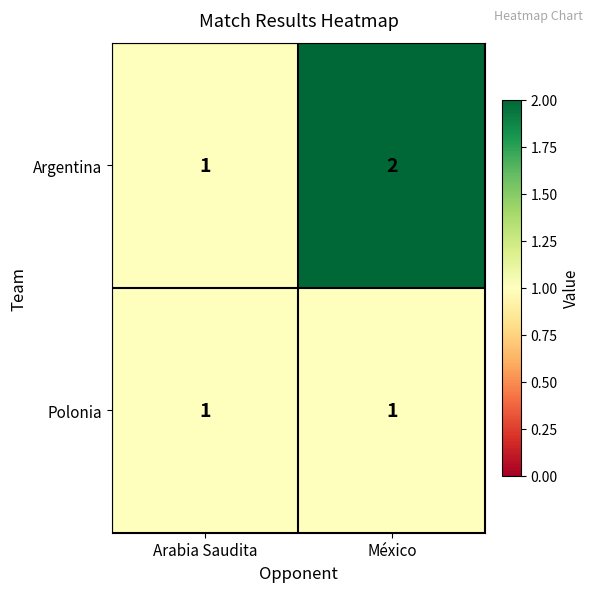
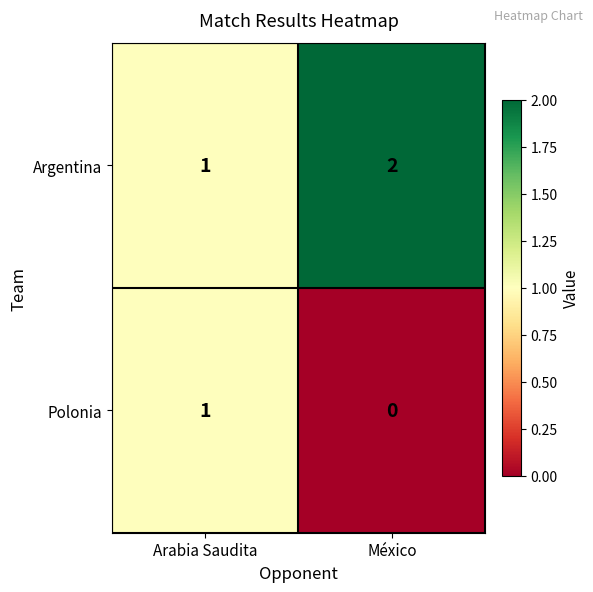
  {
    "Argentina": {
      "Arabia Saudita": 1,
      "México": 2
    },
    "Polonia": {
      "Arabia Saudita": 1,
-     "México": 1
+     "México": 0
    }
  }
